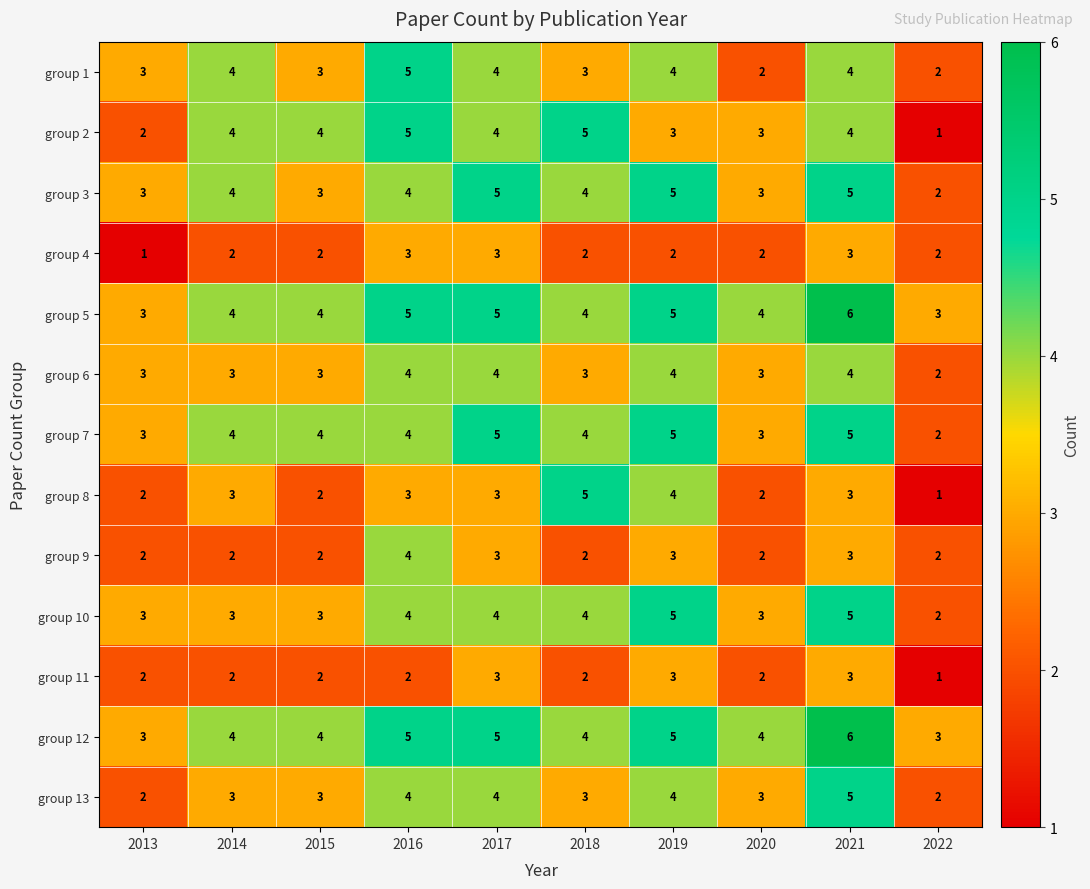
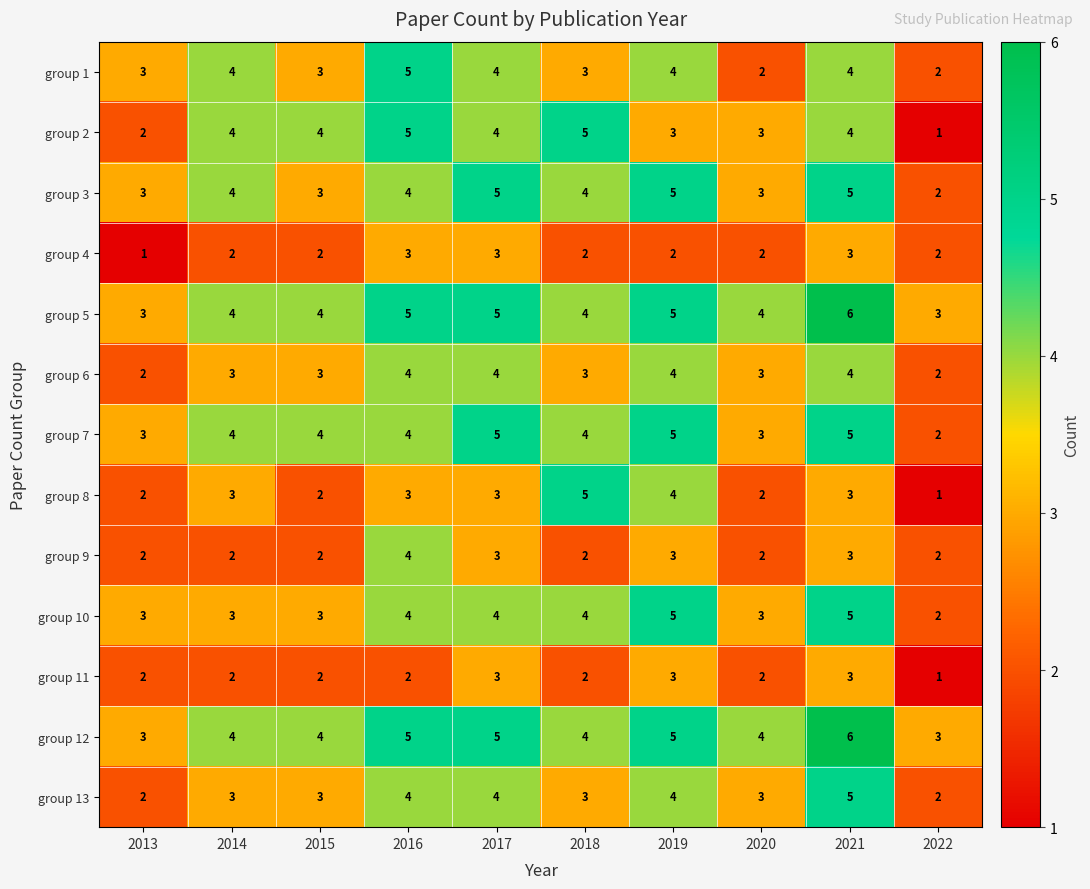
  {
    "group 1": {
      "2013": 3,
      "2014": 4,
      "2015": 3,
      "2016": 5,
      "2017": 4,
      "2018": 3,
      "2019": 4,
      "2020": 2,
      "2021": 4,
      "2022": 2
    },
    "group 2": {
      "2013": 2,
      "2014": 4,
      "2015": 4,
      "2016": 5,
      "2017": 4,
      "2018": 5,
      "2019": 3,
      "2020": 3,
      "2021": 4,
      "2022": 1
    },
    "group 3": {
      "2013": 3,
      "2014": 4,
      "2015": 3,
      "2016": 4,
      "2017": 5,
      "2018": 4,
      "2019": 5,
      "2020": 3,
      "2021": 5,
      "2022": 2
    },
    "group 4": {
      "2013": 1,
      "2014": 2,
      "2015": 2,
      "2016": 3,
      "2017": 3,
      "2018": 2,
      "2019": 2,
      "2020": 2,
      "2021": 3,
      "2022": 2
    },
    "group 5": {
      "2013": 3,
      "2014": 4,
      "2015": 4,
      "2016": 5,
      "2017": 5,
      "2018": 4,
      "2019": 5,
      "2020": 4,
      "2021": 6,
      "2022": 3
    },
    "group 6": {
-     "2013": 3,
+     "2013": 2,
      "2014": 3,
      "2015": 3,
      "2016": 4,
      "2017": 4,
      "2018": 3,
      "2019": 4,
      "2020": 3,
      "2021": 4,
      "2022": 2
    },
    "group 7": {
      "2013": 3,
      "2014": 4,
      "2015": 4,
      "2016": 4,
      "2017": 5,
      "2018": 4,
      "2019": 5,
      "2020": 3,
      "2021": 5,
      "2022": 2
    },
    "group 8": {
      "2013": 2,
      "2014": 3,
      "2015": 2,
      "2016": 3,
      "2017": 3,
      "2018": 5,
      "2019": 4,
      "2020": 2,
      "2021": 3,
      "2022": 1
    },
    "group 9": {
      "2013": 2,
      "2014": 2,
      "2015": 2,
      "2016": 4,
      "2017": 3,
      "2018": 2,
      "2019": 3,
      "2020": 2,
      "2021": 3,
      "2022": 2
    },
    "group 10": {
      "2013": 3,
      "2014": 3,
      "2015": 3,
      "2016": 4,
      "2017": 4,
      "2018": 4,
      "2019": 5,
      "2020": 3,
      "2021": 5,
      "2022": 2
    },
    "group 11": {
      "2013": 2,
      "2014": 2,
      "2015": 2,
      "2016": 2,
      "2017": 3,
      "2018": 2,
      "2019": 3,
      "2020": 2,
      "2021": 3,
      "2022": 1
    },
    "group 12": {
      "2013": 3,
      "2014": 4,
      "2015": 4,
      "2016": 5,
      "2017": 5,
      "2018": 4,
      "2019": 5,
      "2020": 4,
      "2021": 6,
      "2022": 3
    },
    "group 13": {
      "2013": 2,
      "2014": 3,
      "2015": 3,
      "2016": 4,
      "2017": 4,
      "2018": 3,
      "2019": 4,
      "2020": 3,
      "2021": 5,
      "2022": 2
    }
  }
